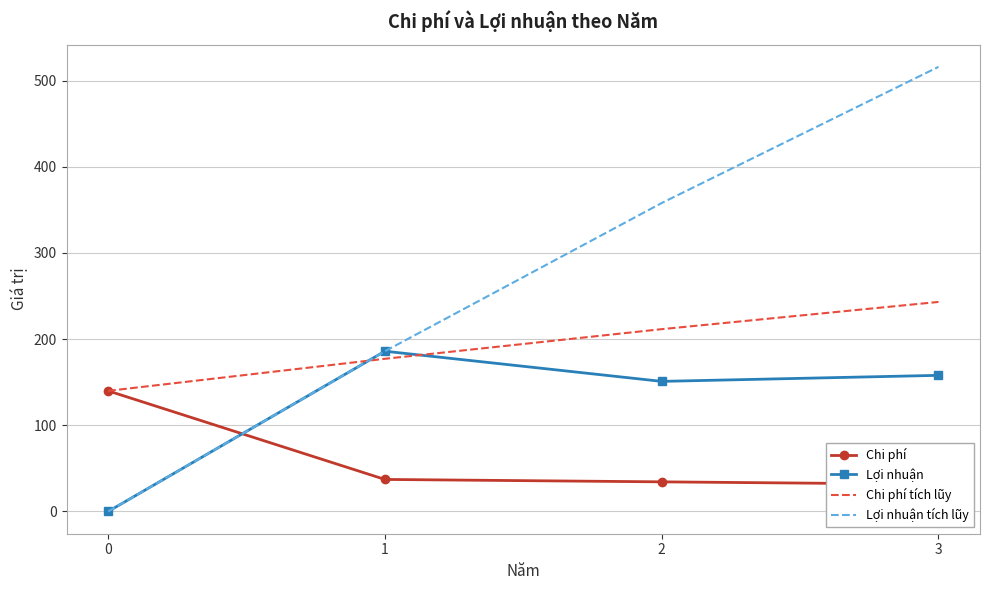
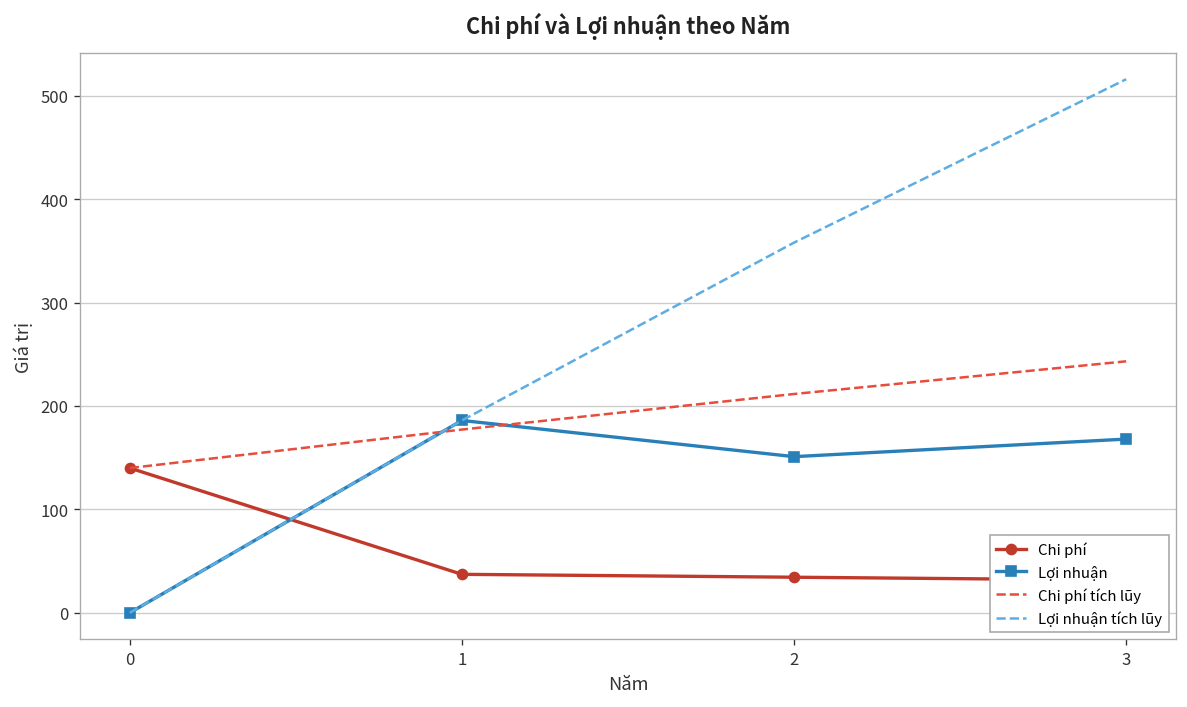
  {
    "Lợi nhuận": {
      "2": 150,
-     "3": 160
+     "3": 170
    },
    "Lợi nhuận tích lũy": {
      "2": 360,
      "3": 520
    }
  }
